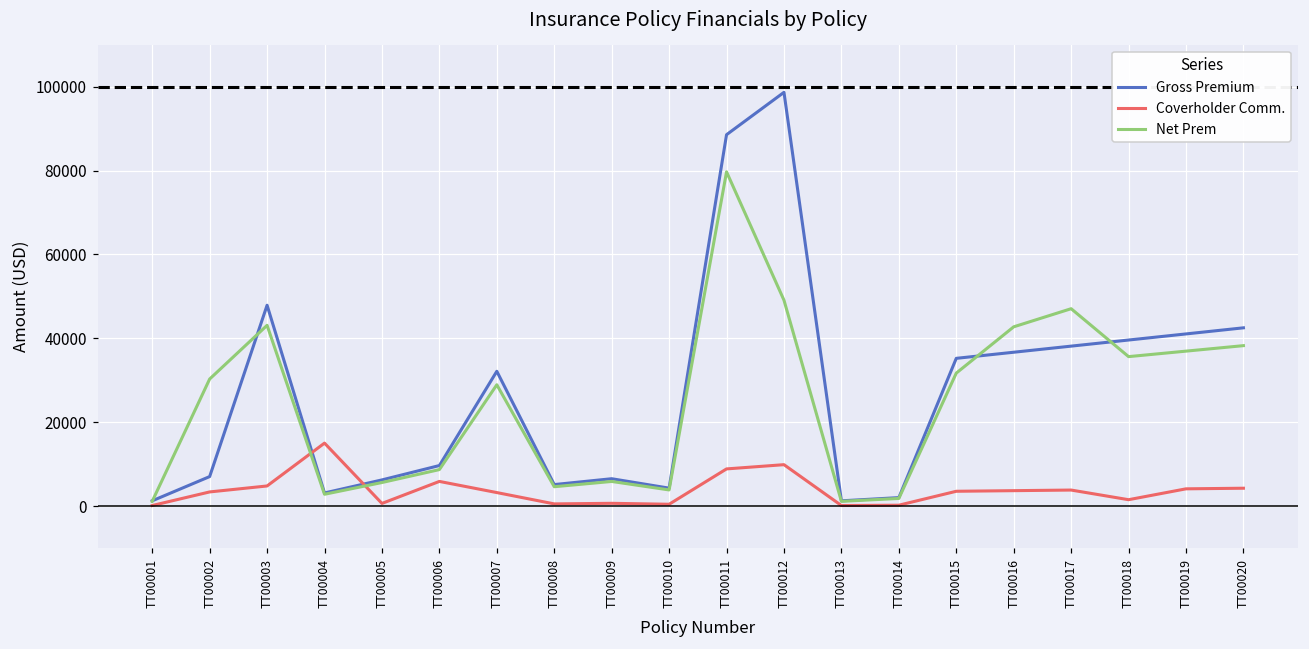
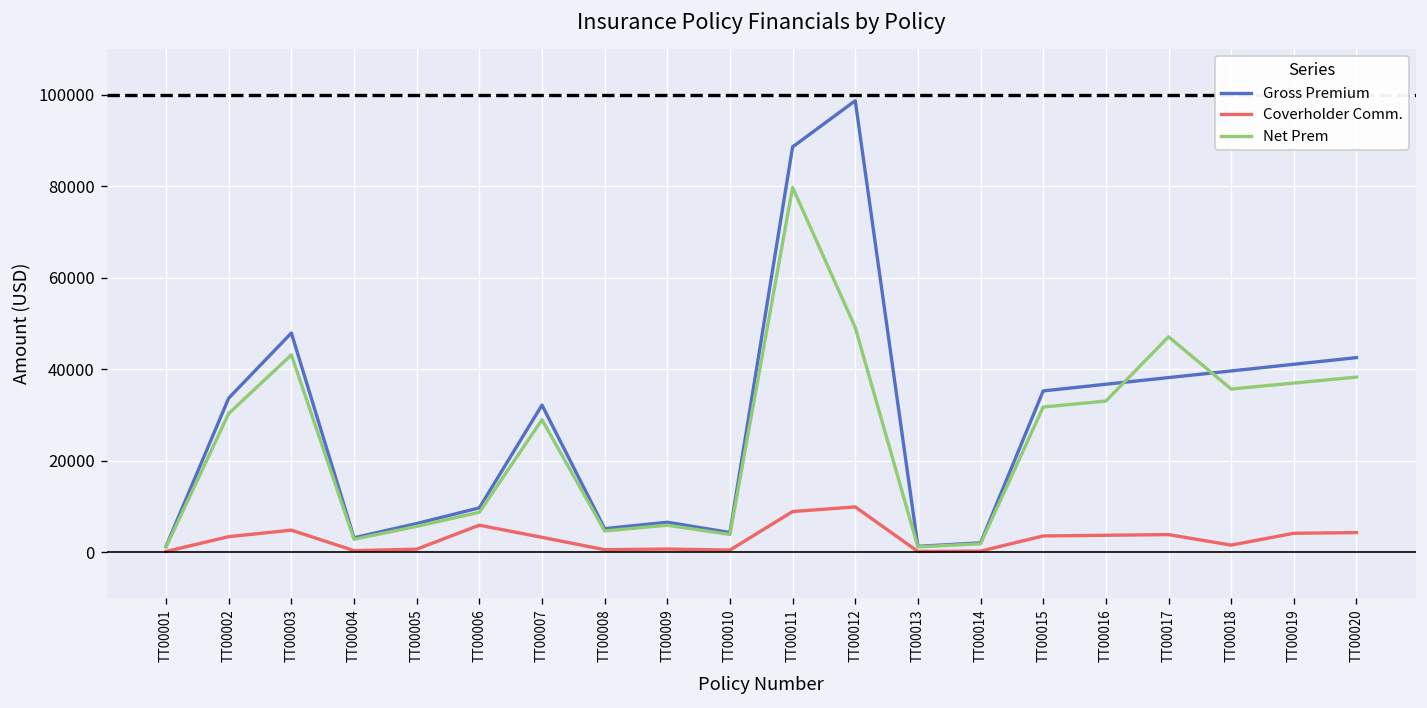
  {
    "Gross Premium": {
-     "TT00002": 7000,
+     "TT00002": 34000,
      "TT00003": 48000,
      "TT00006": 10000,
      "TT00007": 32000,
      "TT00011": 89000,
      "TT00012": 99000,
      "TT00015": 35000,
      "TT00016": 37000,
      "TT00017": 38000,
      "TT00018": 40000,
      "TT00019": 41000,
      "TT00020": 42000
    },
    "Coverholder Comm.": {
      "TT00001": 0,
      "TT00002": 3000,
      "TT00003": 5000,
-     "TT00004": 15000,
+     "TT00004": 0,
      "TT00005": 1000,
      "TT00006": 6000,
      "TT00007": 3000,
      "TT00008": 1000,
      "TT00009": 1000,
      "TT00010": 0,
      "TT00011": 9000,
      "TT00012": 10000,
      "TT00013": 0,
      "TT00014": 0,
      "TT00015": 4000,
      "TT00016": 4000,
      "TT00017": 4000,
      "TT00018": 2000,
      "TT00019": 4000,
      "TT00020": 4000
    },
    "Net Prem": {
      "TT00002": 30000,
      "TT00003": 43000,
      "TT00006": 9000,
      "TT00007": 29000,
      "TT00011": 80000,
      "TT00012": 49000,
      "TT00015": 32000,
-     "TT00016": 43000,
+     "TT00016": 33000,
      "TT00017": 47000,
      "TT00018": 36000,
      "TT00019": 37000,
      "TT00020": 38000
    }
  }
